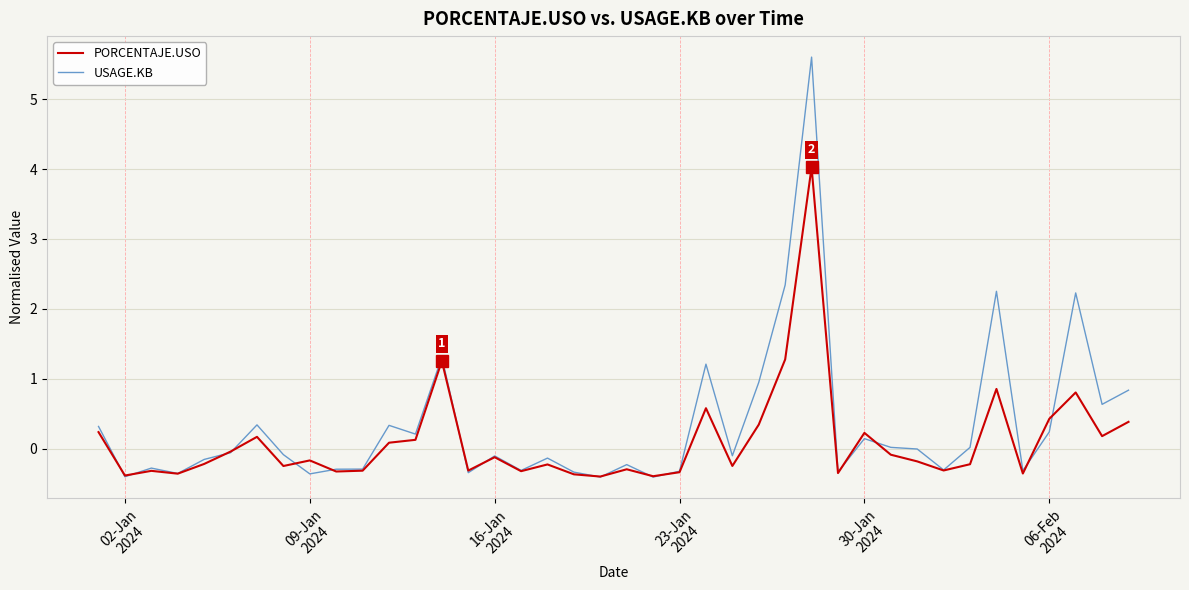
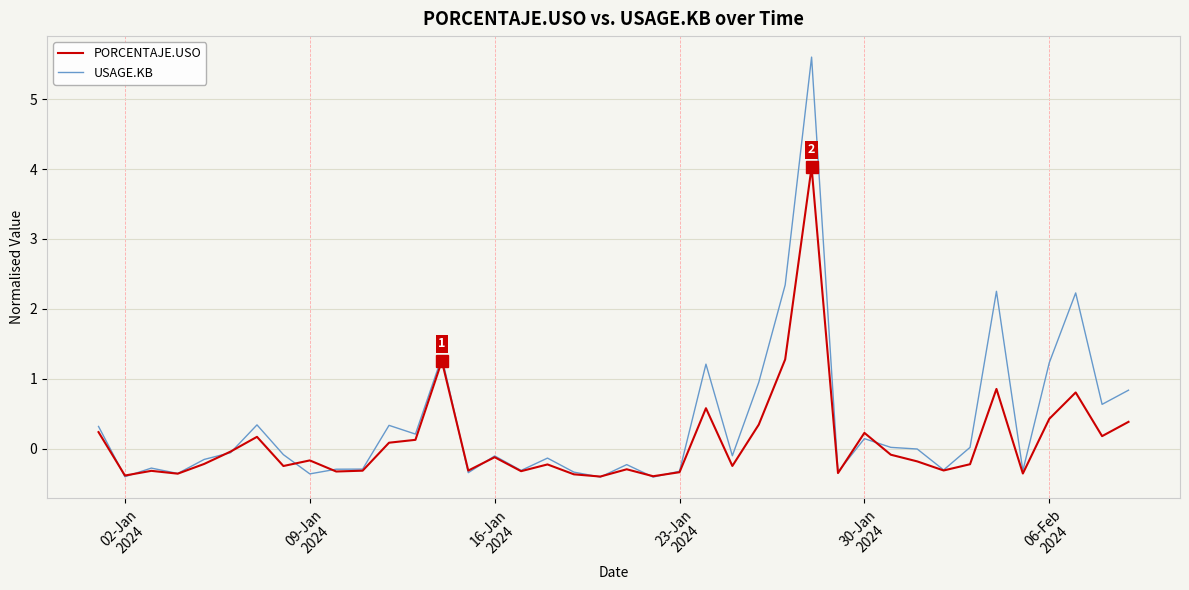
  {
    "USAGE.KB": {
      "09-Jan 2024": -0.4,
      "30-Jan 2024": 0.1,
-     "06-Feb 2024": 0.2
+     "06-Feb 2024": 1.2
    }
  }
